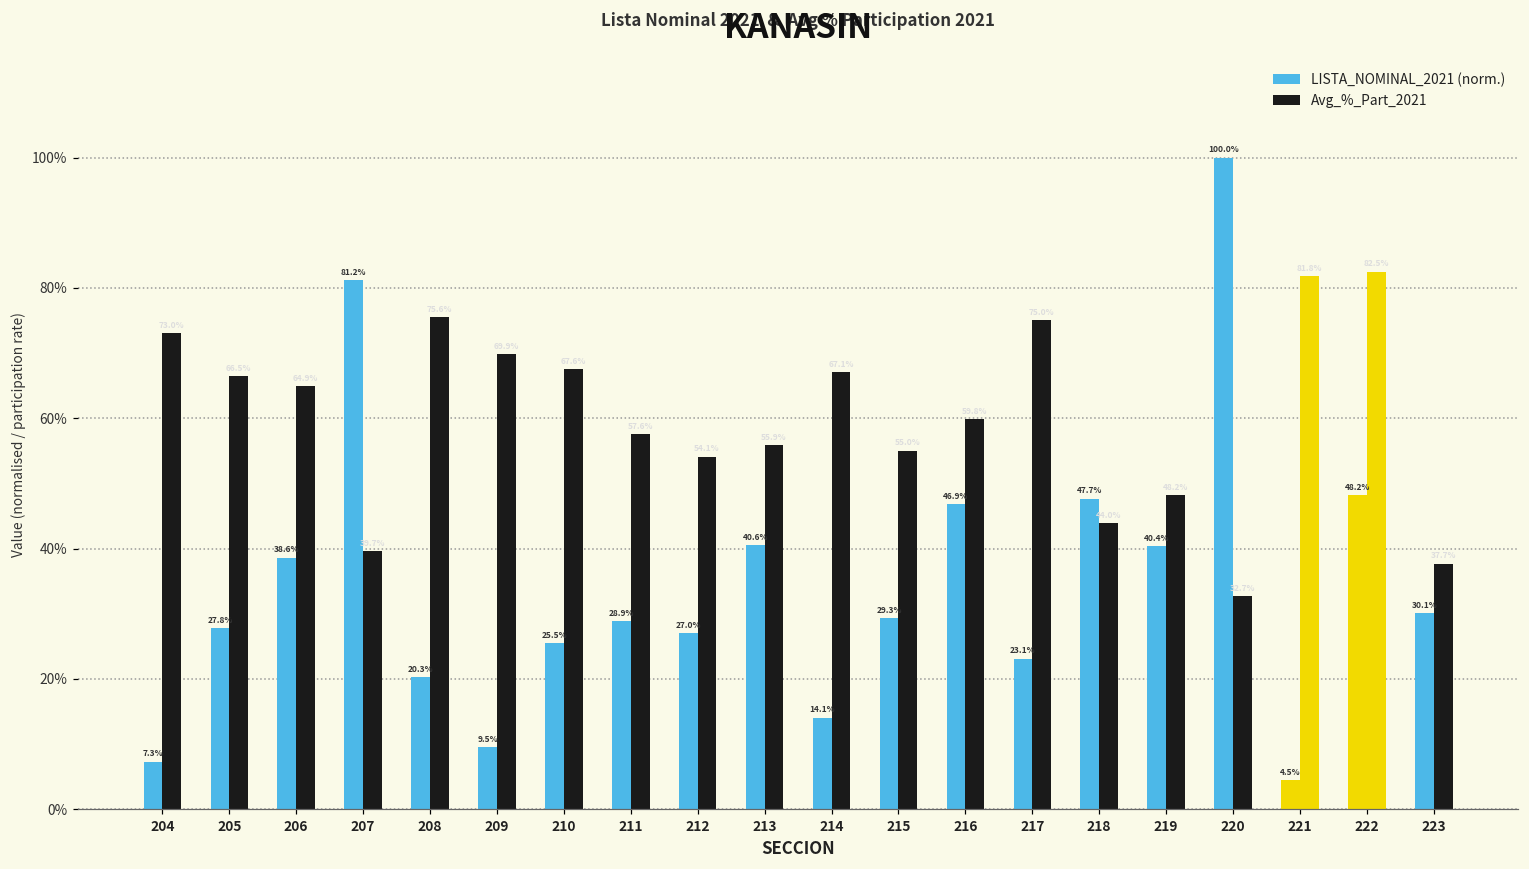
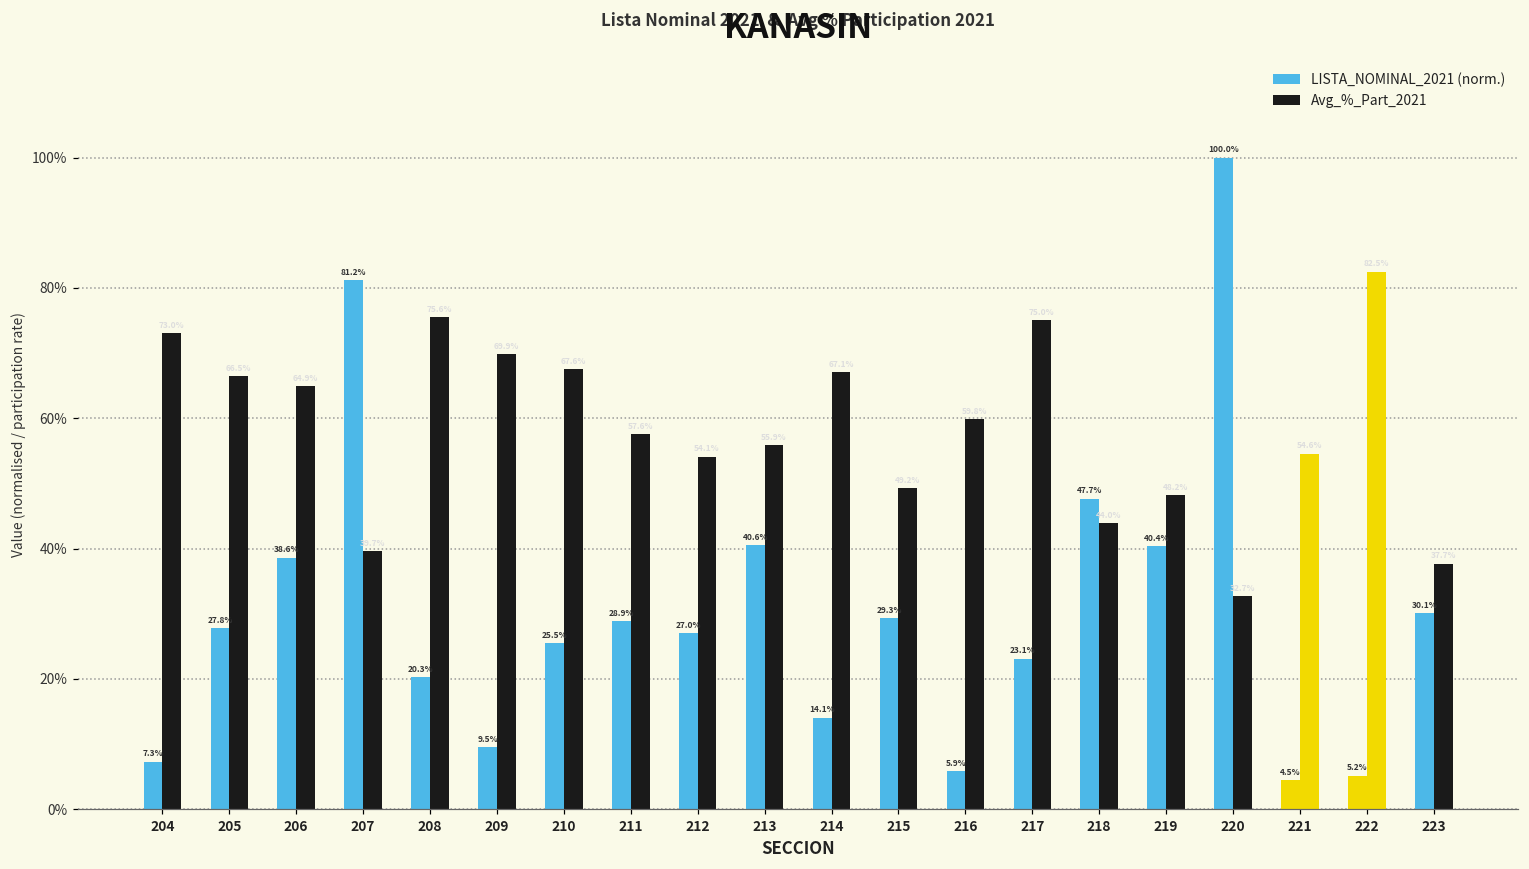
  {
    "LISTA_NOMINAL_2021 (norm.)": {
      "204": "7.3%",
      "205": "27.8%",
      "206": "38.6%",
      "207": "81.2%",
      "208": "20.3%",
      "209": "9.5%",
      "210": "25.5%",
      "211": "28.9%",
      "212": "27.0%",
      "213": "40.6%",
      "214": "14.1%",
      "215": "29.3%",
-     "216": "46.9%",
+     "216": "5.9%",
      "217": "23.1%",
      "218": "47.7%",
      "219": "40.4%",
      "220": "100.0%",
      "221": "4.5%",
-     "222": "48.2%",
+     "222": "5.2%",
      "223": "30.1%"
    },
    "Avg_%_Part_2021": {
      "204": "73%",
      "205": "67%",
      "206": "65%",
      "207": "40%",
      "208": "76%",
      "209": "70%",
      "210": "68%",
      "211": "58%",
      "212": "54%",
      "213": "56%",
      "214": "67%",
-     "215": "55%",
+     "215": "49%",
      "216": "60%",
      "217": "75%",
      "218": "44%",
      "219": "48%",
      "220": "33%",
-     "221": "82%",
+     "221": "55%",
      "222": "83%",
      "223": "38%"
    }
  }
